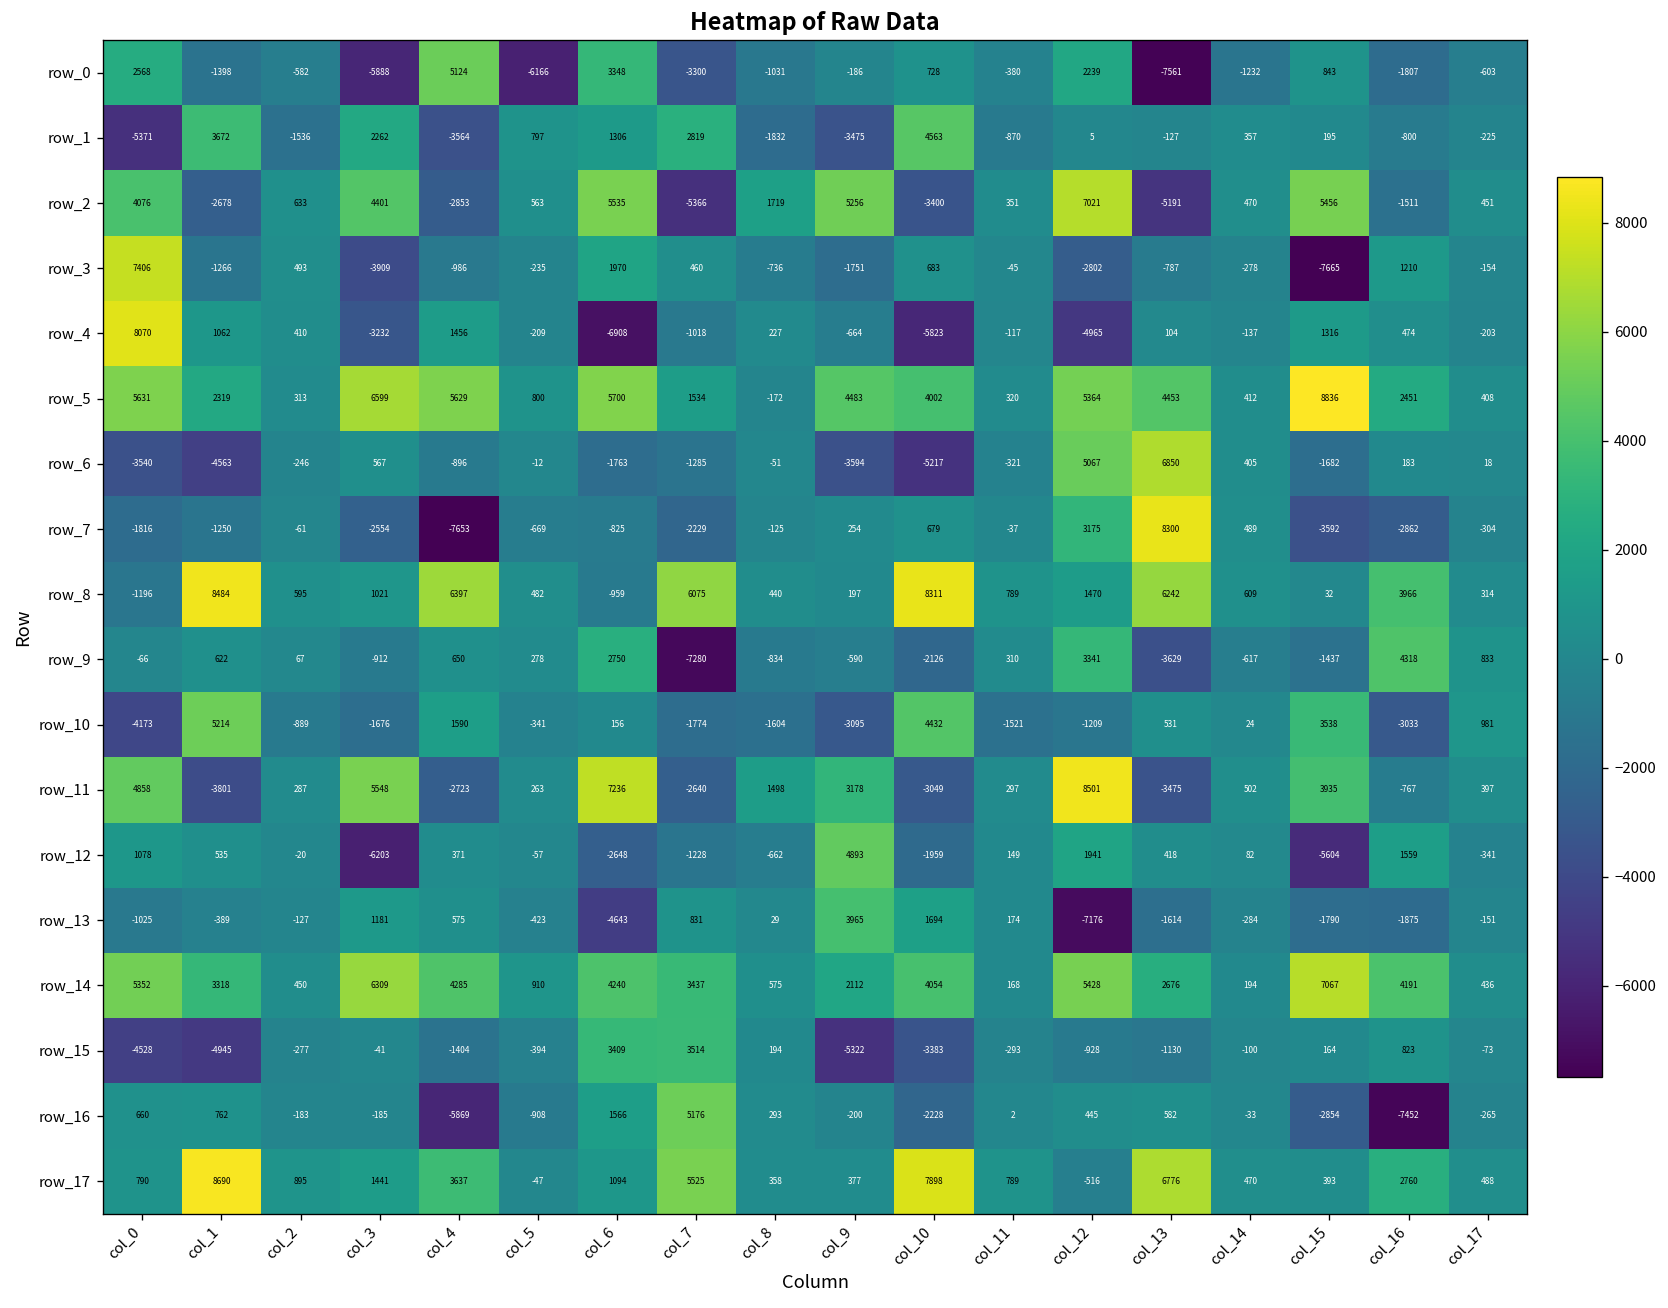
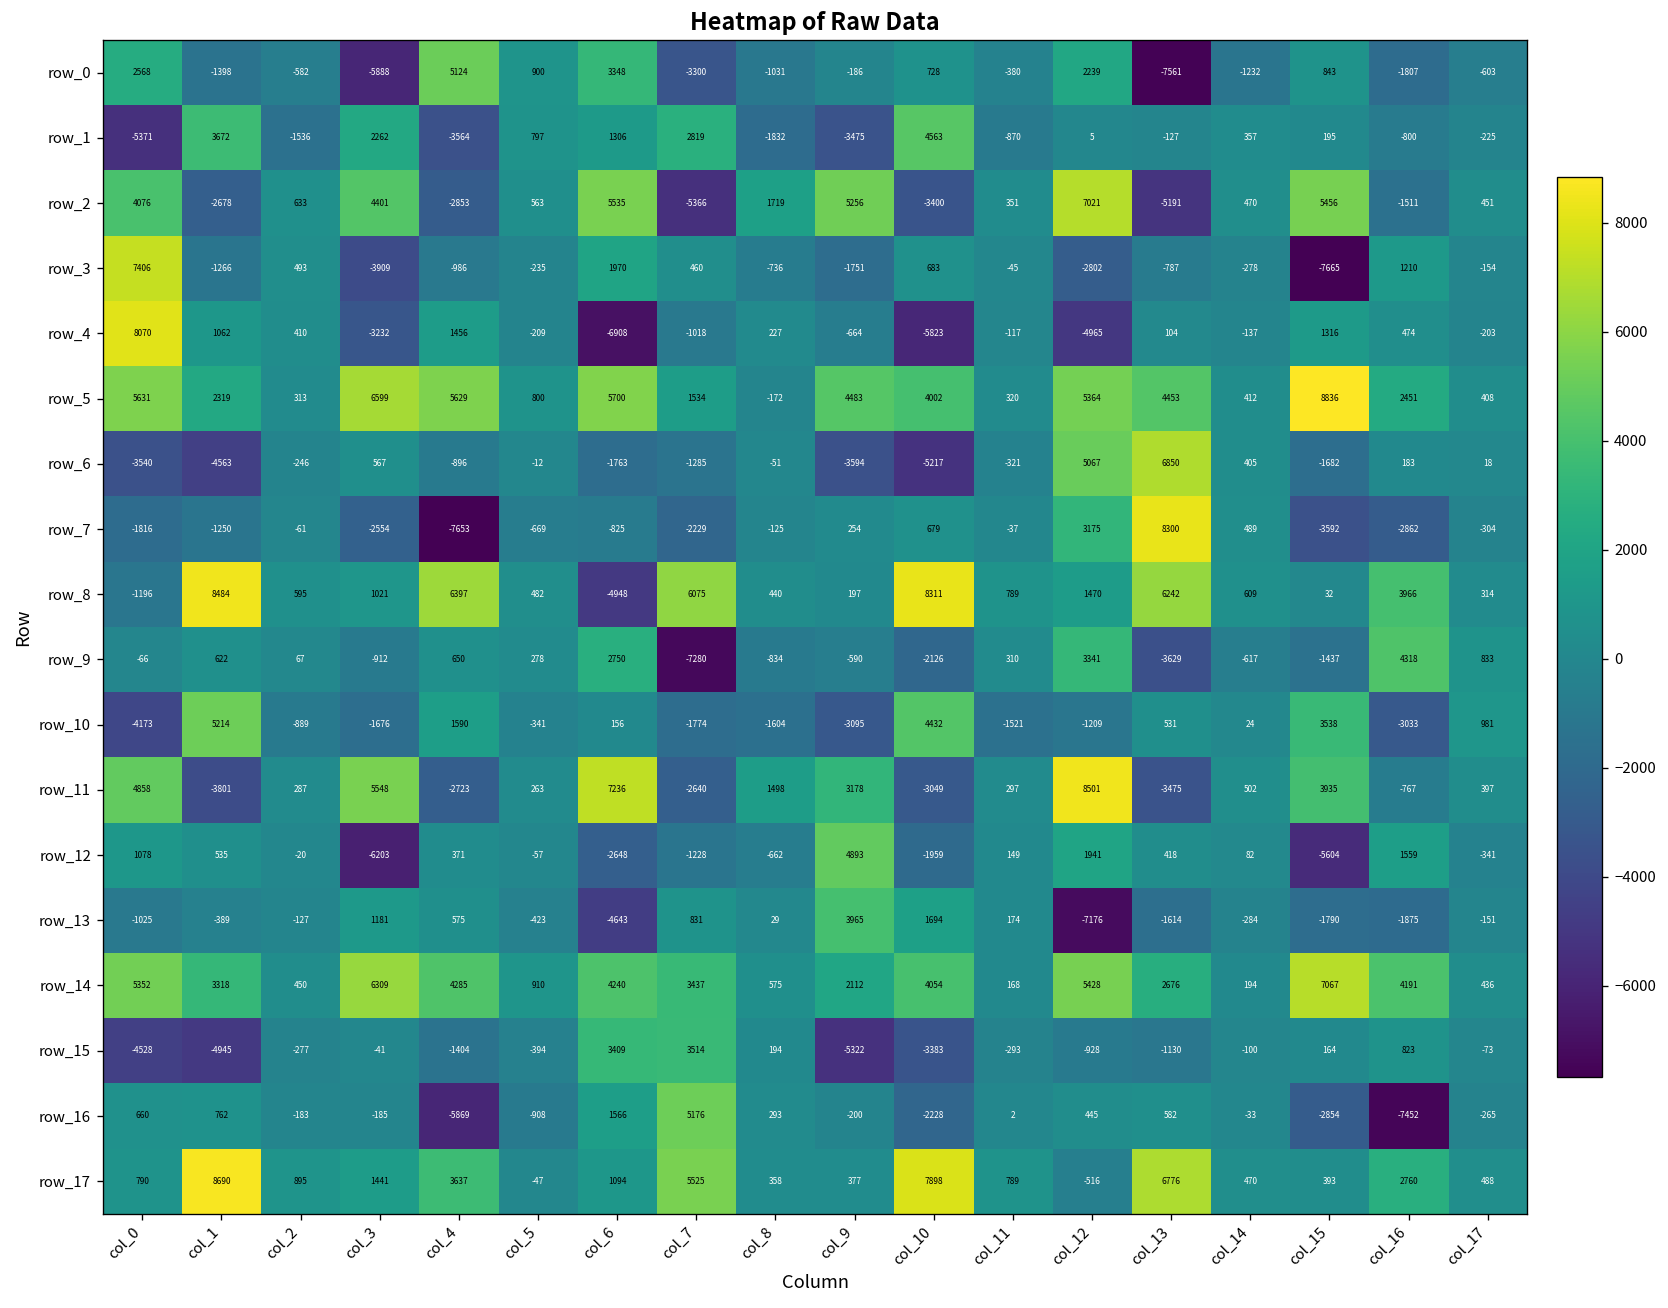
  {
    "row_0": {
      "col_0": 2568,
      "col_1": -1398,
      "col_2": -582,
      "col_3": -5888,
      "col_4": 5124,
-     "col_5": -6166,
+     "col_5": 900,
      "col_6": 3348,
      "col_7": -3300,
      "col_8": -1031,
      "col_9": -186,
      "col_10": 728,
      "col_11": -380,
      "col_12": 2239,
      "col_13": -7561,
      "col_14": -1232,
      "col_15": 843,
      "col_16": -1807,
      "col_17": -603
    },
    "row_8": {
      "col_0": -1196,
      "col_1": 8484,
      "col_2": 595,
      "col_3": 1021,
      "col_4": 6397,
      "col_5": 482,
-     "col_6": -959,
+     "col_6": -4948,
      "col_7": 6075,
      "col_8": 440,
      "col_9": 197,
      "col_10": 8311,
      "col_11": 789,
      "col_12": 1470,
      "col_13": 6242,
      "col_14": 609,
      "col_15": 32,
      "col_16": 3966,
      "col_17": 314
    }
  }
